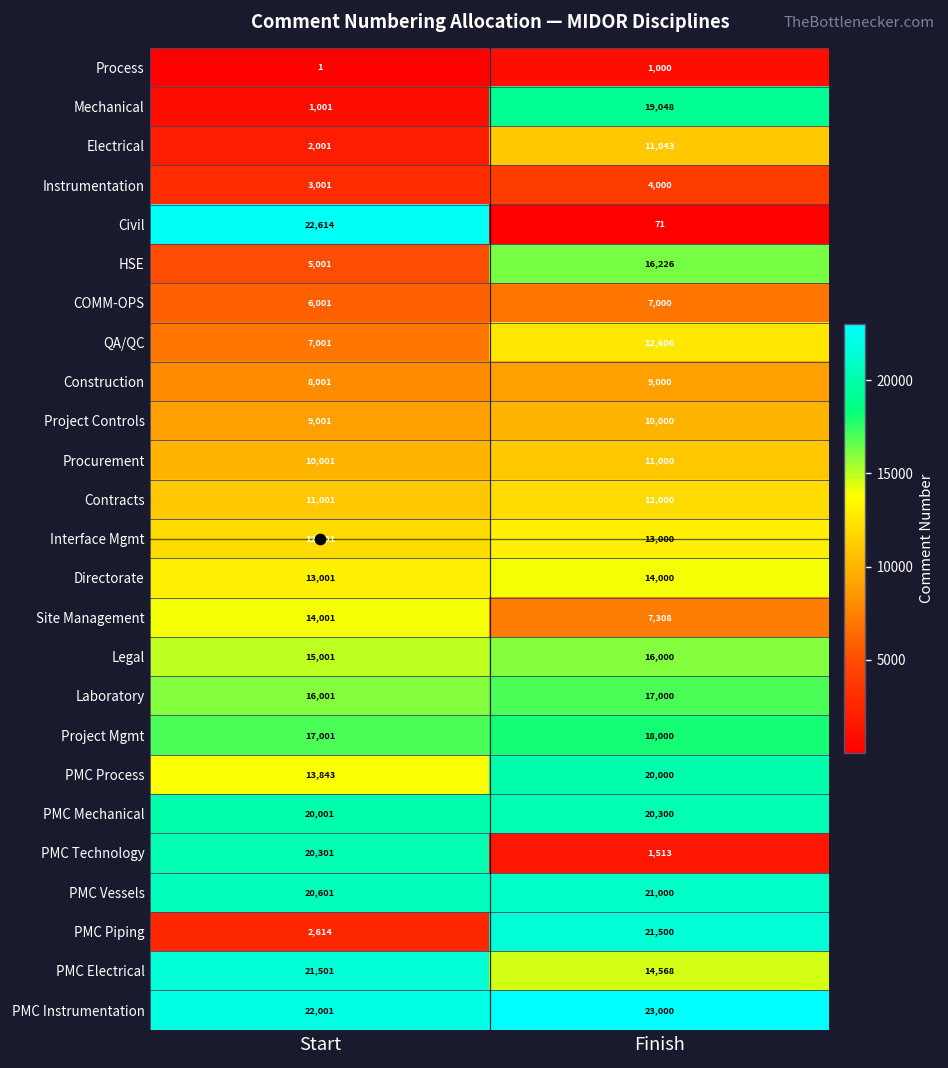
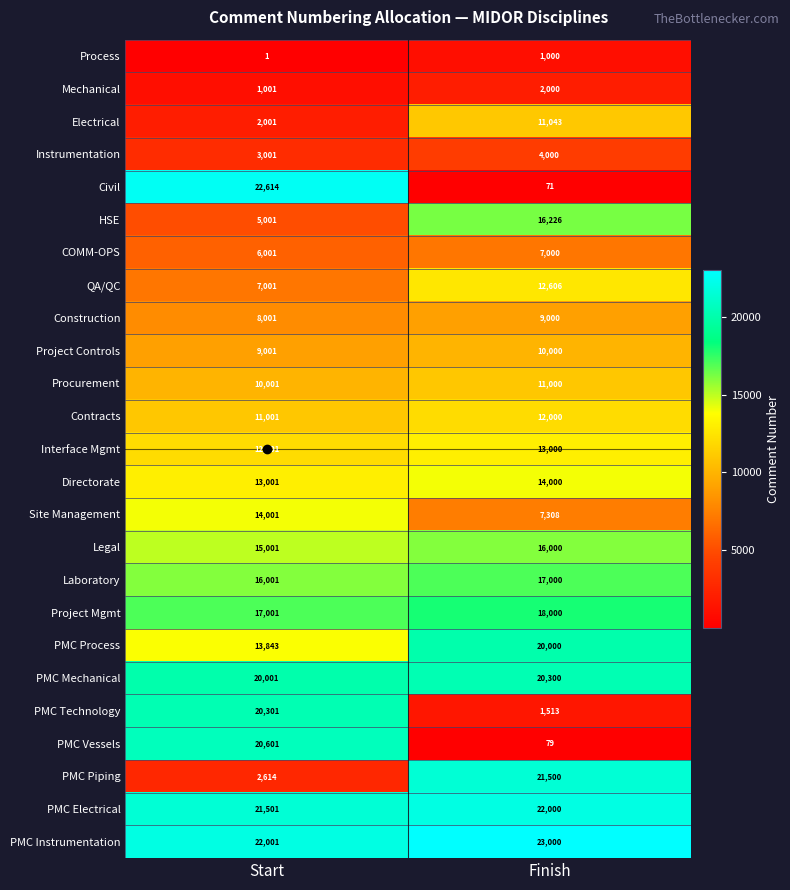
  {
    "Process": {
      "Start": "1",
      "Finish": "1,000"
    },
    "Mechanical": {
      "Start": "1,001",
-     "Finish": "19,048"
+     "Finish": "2,000"
    },
    "Electrical": {
      "Start": "2,001",
      "Finish": "11,043"
    },
    "Instrumentation": {
      "Start": "3,001",
      "Finish": "4,000"
    },
    "Civil": {
      "Start": "22,614",
      "Finish": "71"
    },
    "HSE": {
      "Start": "5,001",
      "Finish": "16,226"
    },
    "COMM-OPS": {
      "Start": "6,001",
      "Finish": "7,000"
    },
    "QA/QC": {
      "Start": "7,001",
      "Finish": "12,606"
    },
    "Construction": {
      "Start": "8,001",
      "Finish": "9,000"
    },
    "Project Controls": {
      "Start": "9,001",
      "Finish": "10,000"
    },
    "Procurement": {
      "Start": "10,001",
      "Finish": "11,000"
    },
    "Contracts": {
      "Start": "11,001",
      "Finish": "12,000"
    },
    "Interface Mgmt": {
      "Finish": "13,000"
    },
    "Directorate": {
      "Start": "13,001",
      "Finish": "14,000"
    },
    "Site Management": {
      "Start": "14,001",
      "Finish": "7,308"
    },
    "Legal": {
      "Start": "15,001",
      "Finish": "16,000"
    },
    "Laboratory": {
      "Start": "16,001",
      "Finish": "17,000"
    },
    "Project Mgmt": {
      "Start": "17,001",
      "Finish": "18,000"
    },
    "PMC Process": {
      "Start": "13,843",
      "Finish": "20,000"
    },
    "PMC Mechanical": {
      "Start": "20,001",
      "Finish": "20,300"
    },
    "PMC Technology": {
      "Start": "20,301",
      "Finish": "1,513"
    },
    "PMC Vessels": {
      "Start": "20,601",
-     "Finish": "21,000"
+     "Finish": "79"
    },
    "PMC Piping": {
      "Start": "2,614",
      "Finish": "21,500"
    },
    "PMC Electrical": {
      "Start": "21,501",
-     "Finish": "14,568"
+     "Finish": "22,000"
    },
    "PMC Instrumentation": {
      "Start": "22,001",
      "Finish": "23,000"
    }
  }
